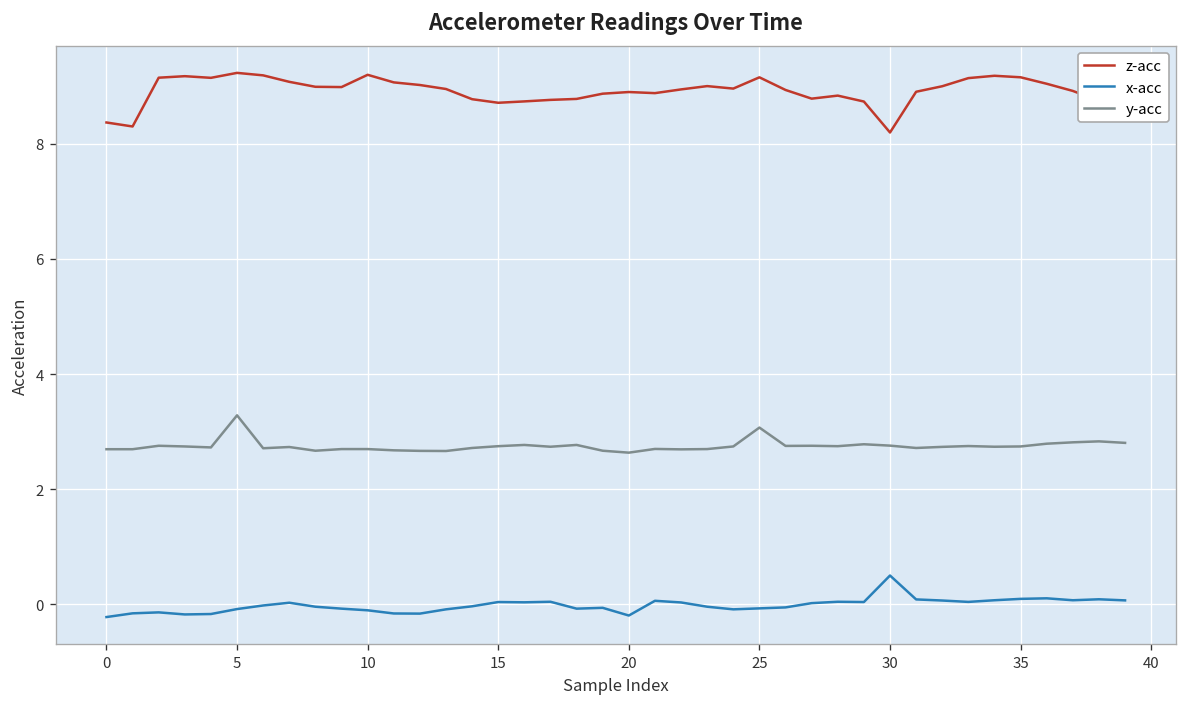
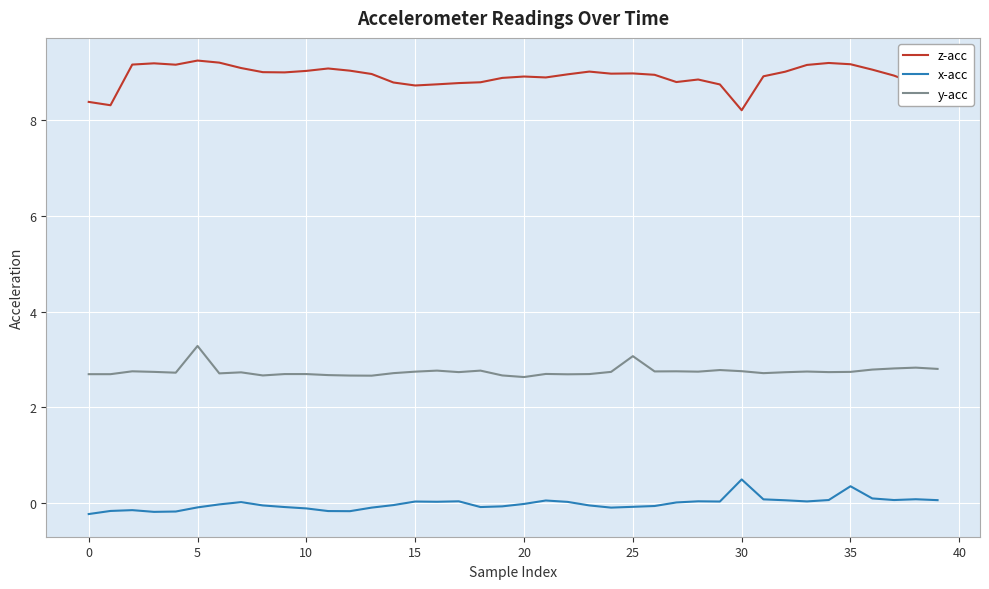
  {
    "z-acc": {
      "0": 8.4,
      "5": 9.2,
-     "10": 9.2,
+     "10": 9.0,
      "15": 8.7,
      "20": 8.9,
-     "25": 9.2,
+     "25": 9.0,
      "30": 8.2,
      "35": 9.2
    },
    "x-acc": {
      "0": -0.2,
      "5": -0.1,
      "10": -0.1,
      "15": 0.0,
-     "20": -0.2,
+     "20": 0.0,
      "25": -0.1,
      "30": 0.5,
-     "35": 0.1
+     "35": 0.4
    },
    "y-acc": {
      "0": 2.7,
      "5": 3.3,
      "10": 2.7,
      "15": 2.7,
      "20": 2.6,
      "25": 3.1,
      "30": 2.8,
      "35": 2.7
    }
  }
